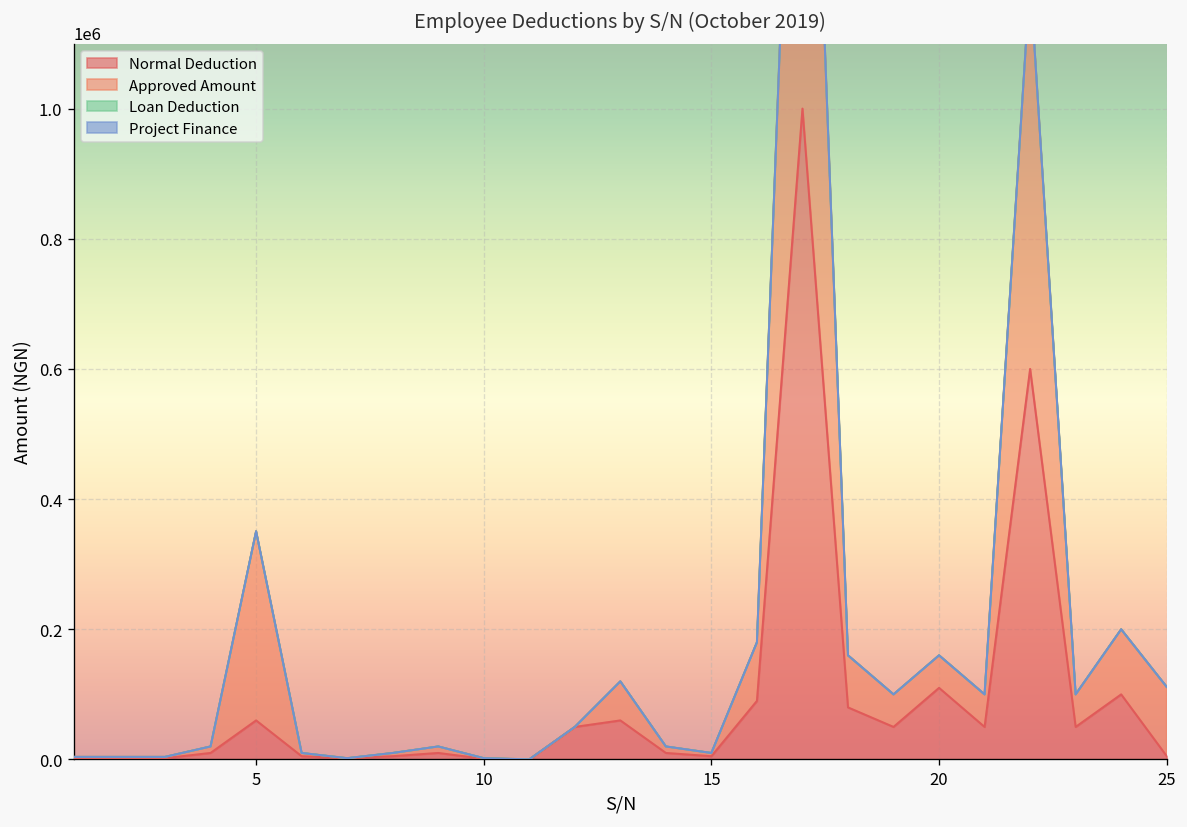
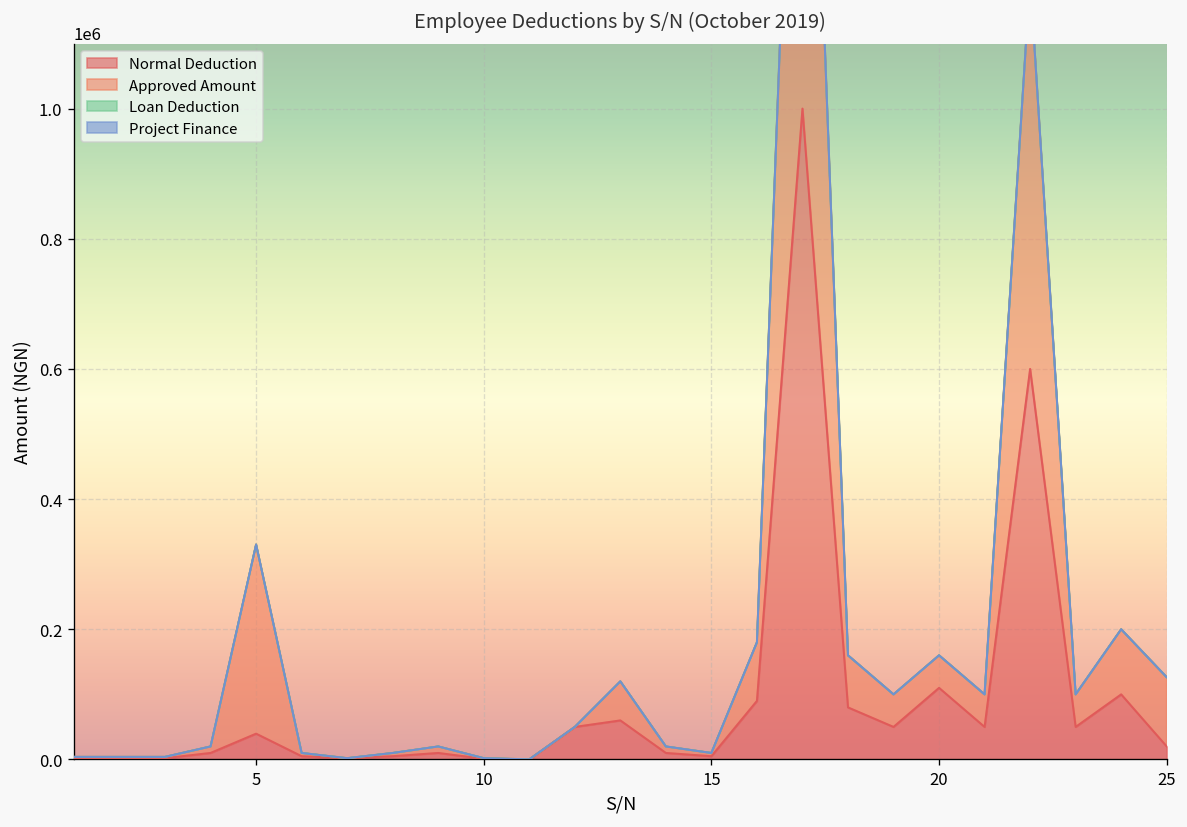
  {
    "Normal Deduction": {
-     "5": 60000,
+     "5": 40000,
      "15": 10000,
      "20": 110000,
-     "25": 10000
+     "25": 20000
    }
  }
